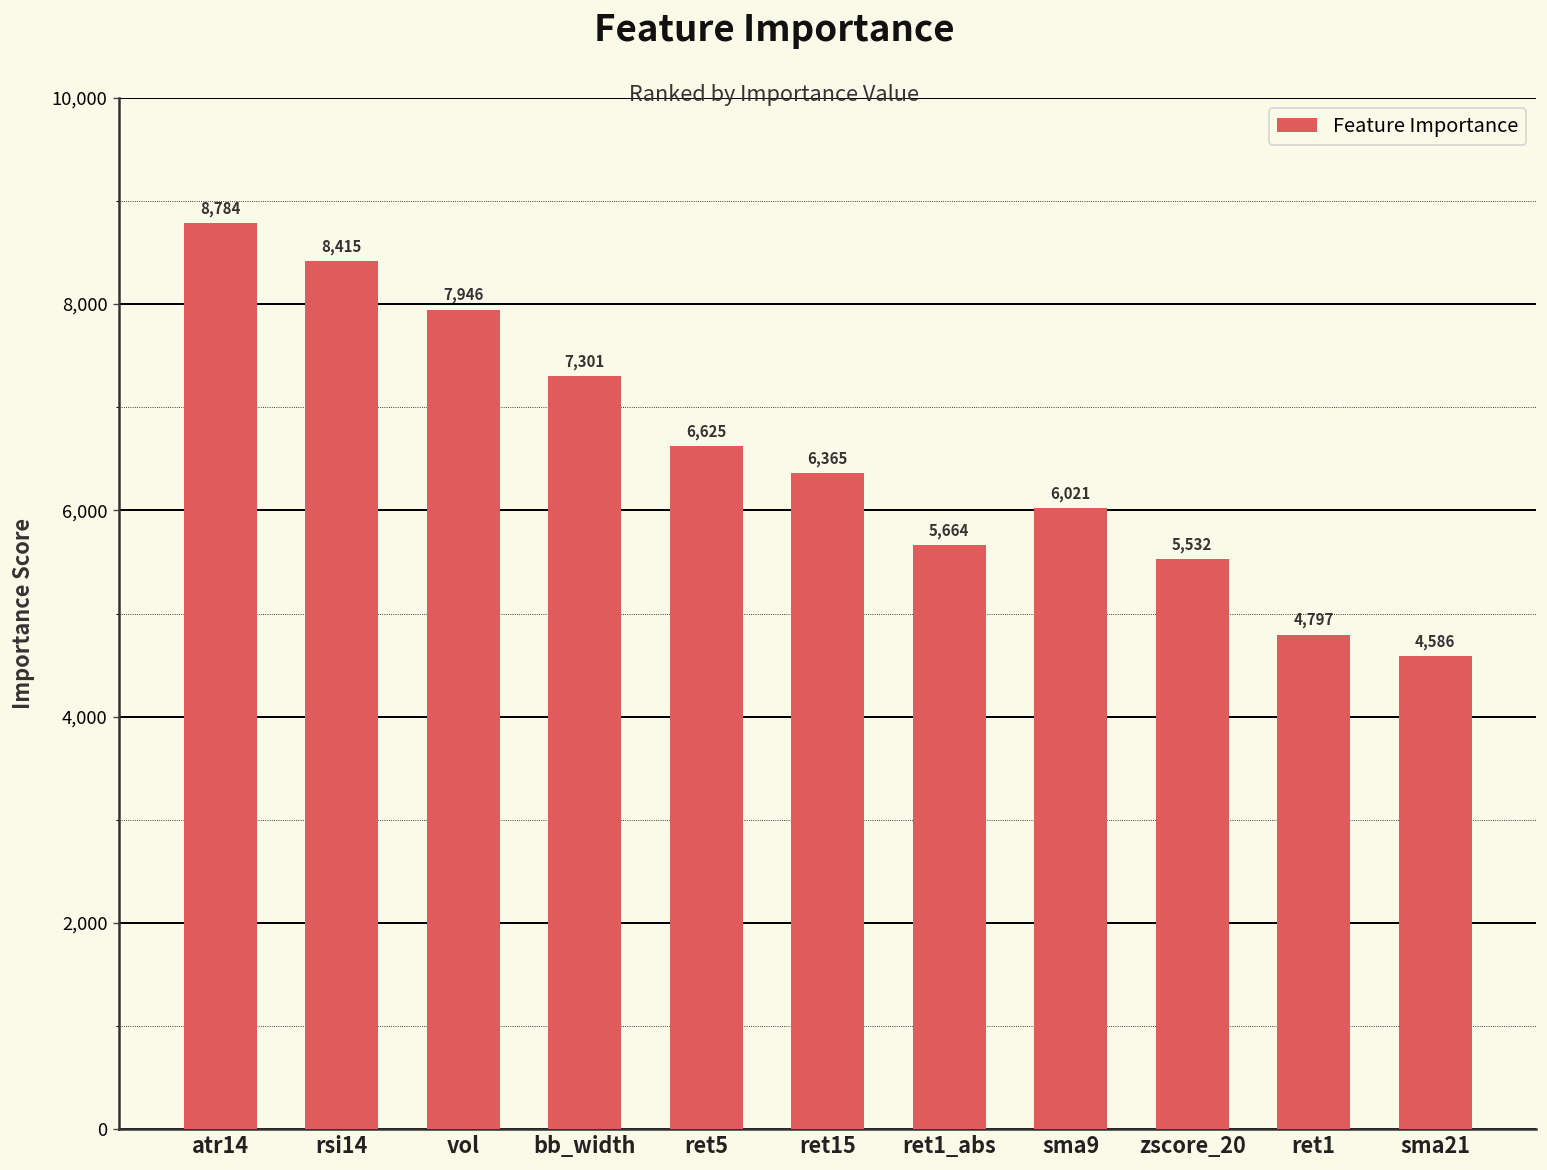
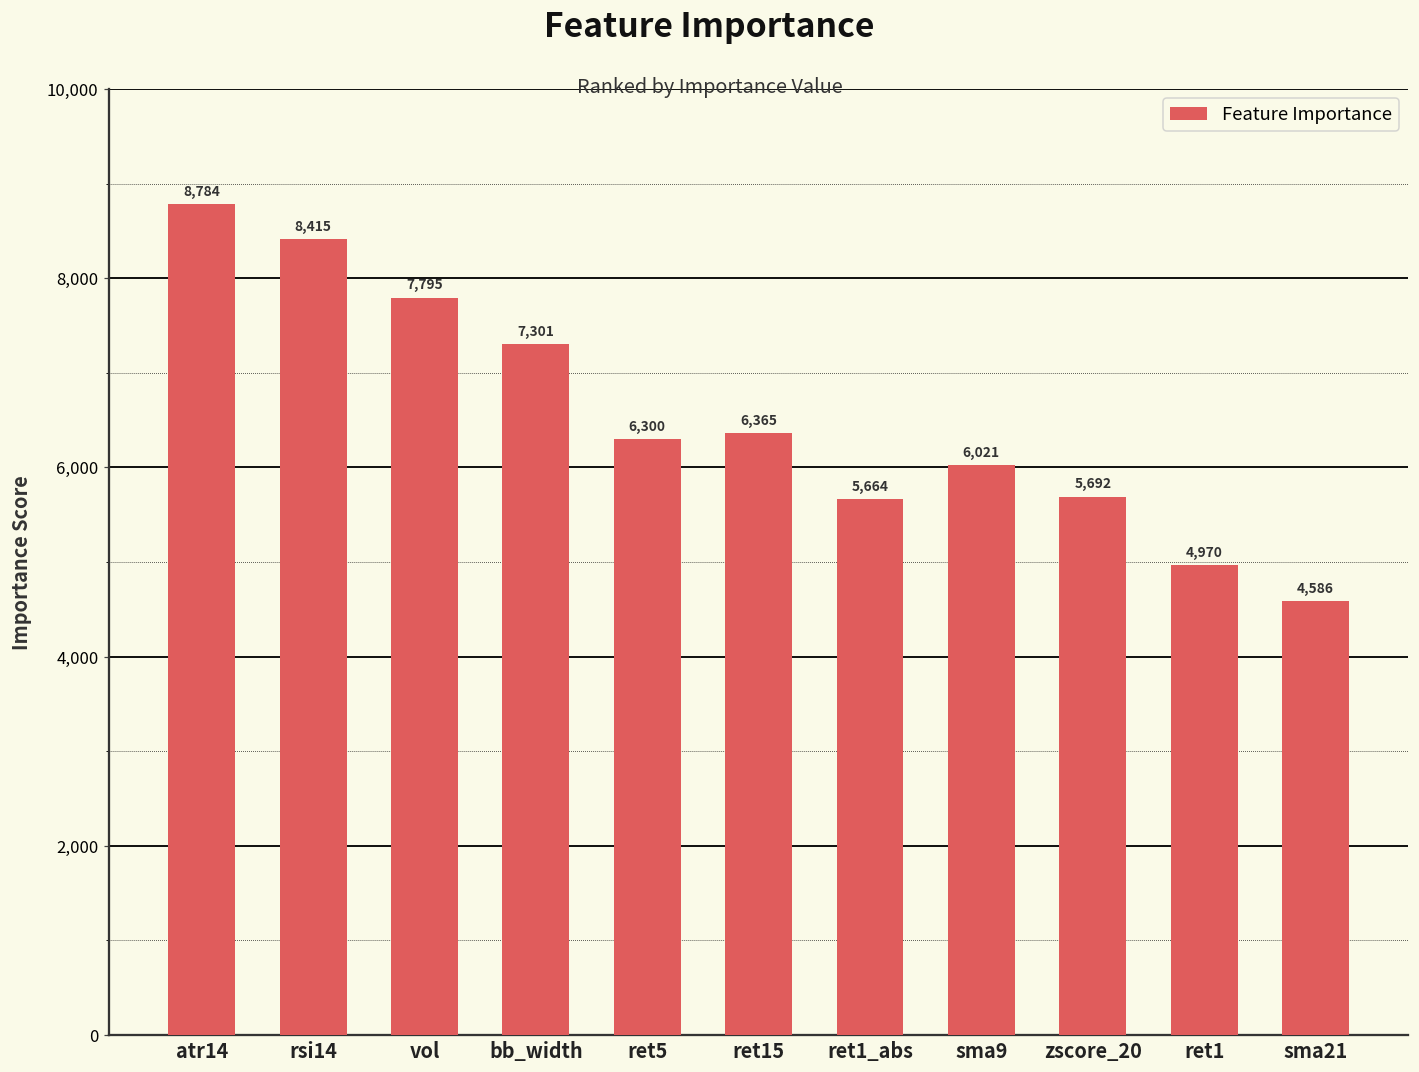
  {
    "atr14": "8,784",
    "rsi14": "8,415",
-   "vol": "7,946",
+   "vol": "7,795",
    "bb_width": "7,301",
-   "ret5": "6,625",
+   "ret5": "6,300",
    "ret15": "6,365",
    "ret1_abs": "5,664",
    "sma9": "6,021",
-   "zscore_20": "5,532",
-   "ret1": "4,797",
+   "zscore_20": "5,692",
+   "ret1": "4,970",
    "sma21": "4,586"
  }
